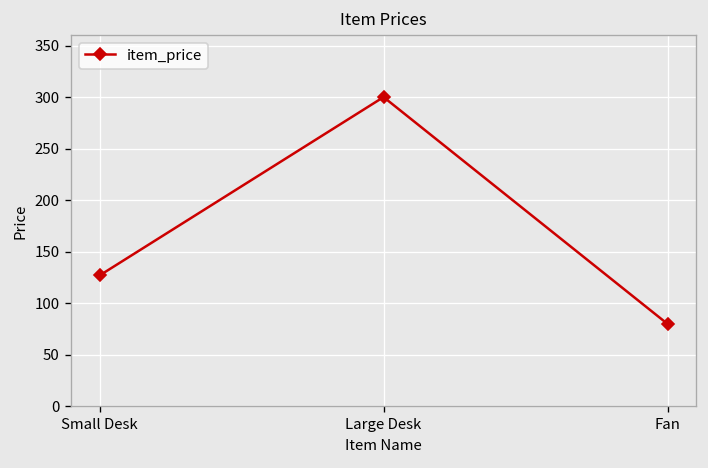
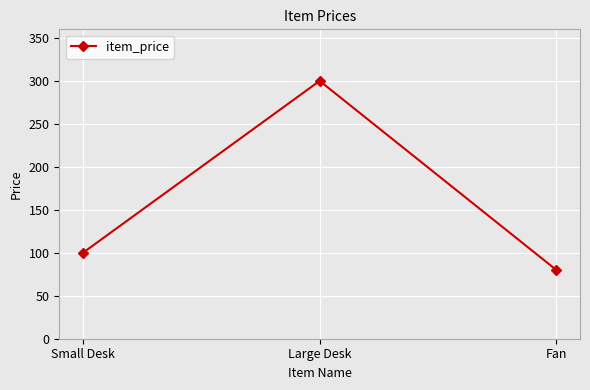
  {
-   "Small Desk": 130,
+   "Small Desk": 100,
    "Large Desk": 300,
    "Fan": 80
  }
